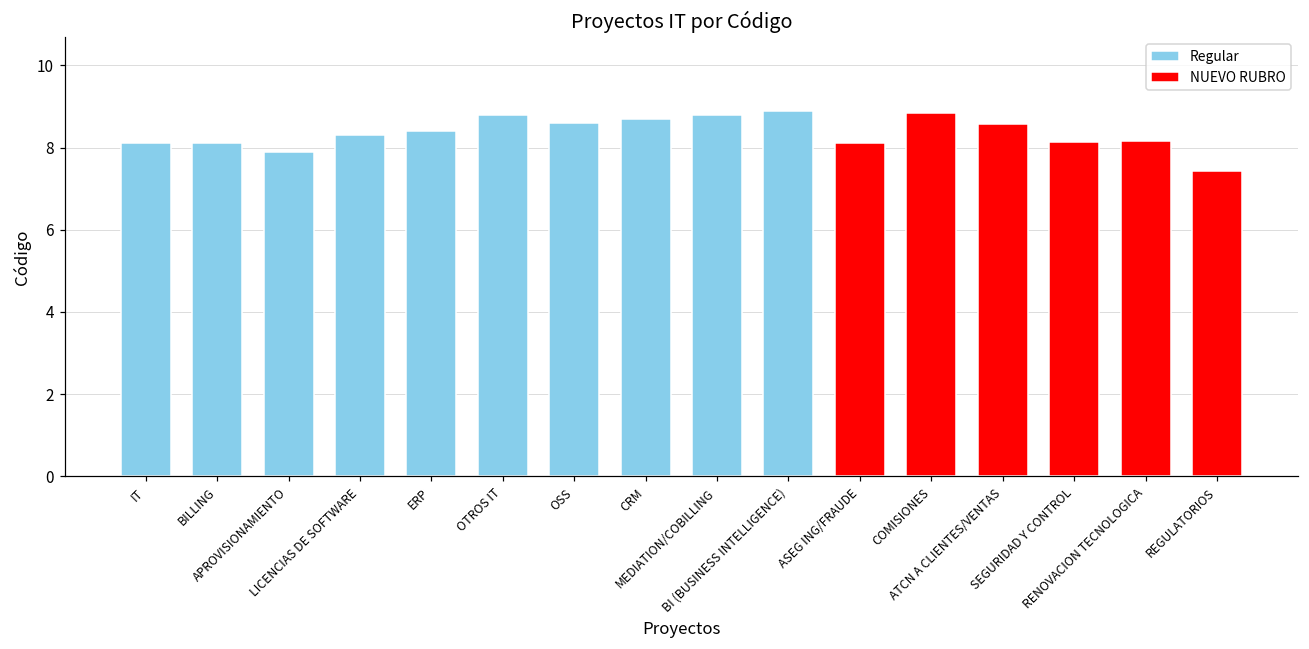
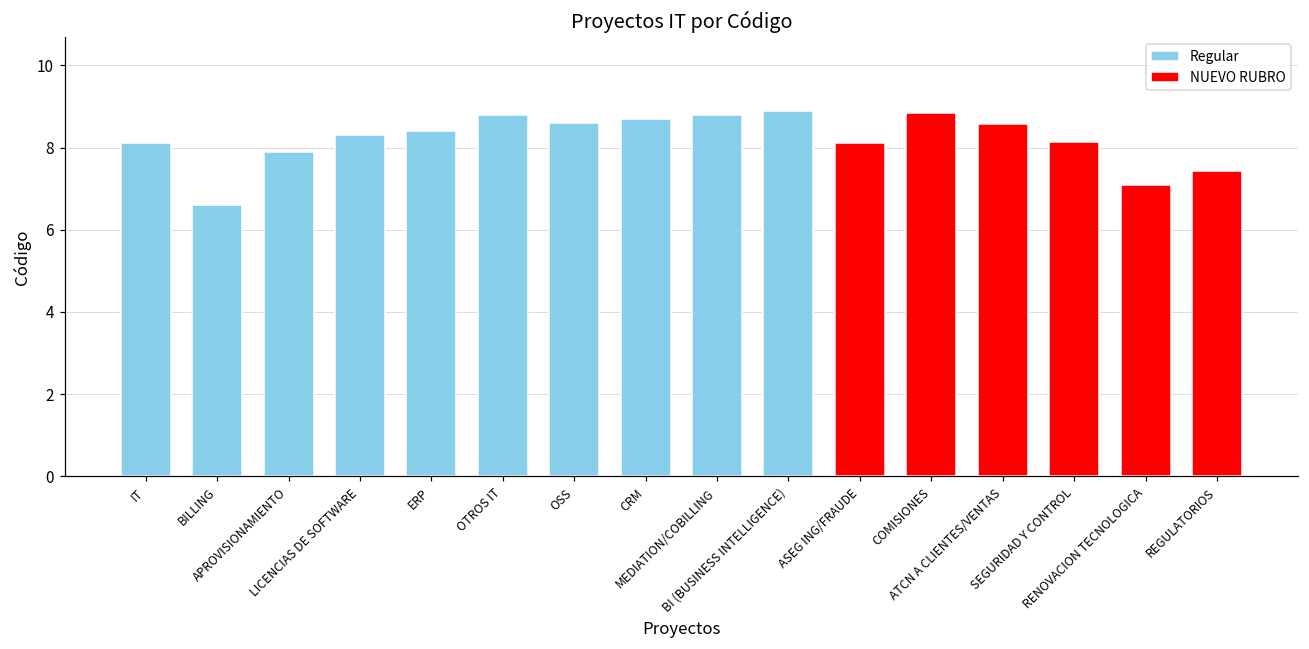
  {
    "IT": 8.1,
-   "BILLING": 8.1,
+   "BILLING": 6.6,
    "APROVISIONAMIENTO": 7.9,
    "LICENCIAS DE SOFTWARE": 8.3,
    "ERP": 8.4,
    "OTROS IT": 8.8,
    "OSS": 8.6,
    "CRM": 8.7,
    "MEDIATION/COBILLING": 8.8,
    "BI (BUSINESS INTELLIGENCE)": 8.9,
    "ASEG ING/FRAUDE": 8.1,
    "COMISIONES": 8.8,
    "ATCN A CLIENTES/VENTAS": 8.6,
    "SEGURIDAD Y CONTROL": 8.1,
-   "RENOVACION TECNOLOGICA": 8.2,
+   "RENOVACION TECNOLOGICA": 7.1,
    "REGULATORIOS": 7.4
  }
